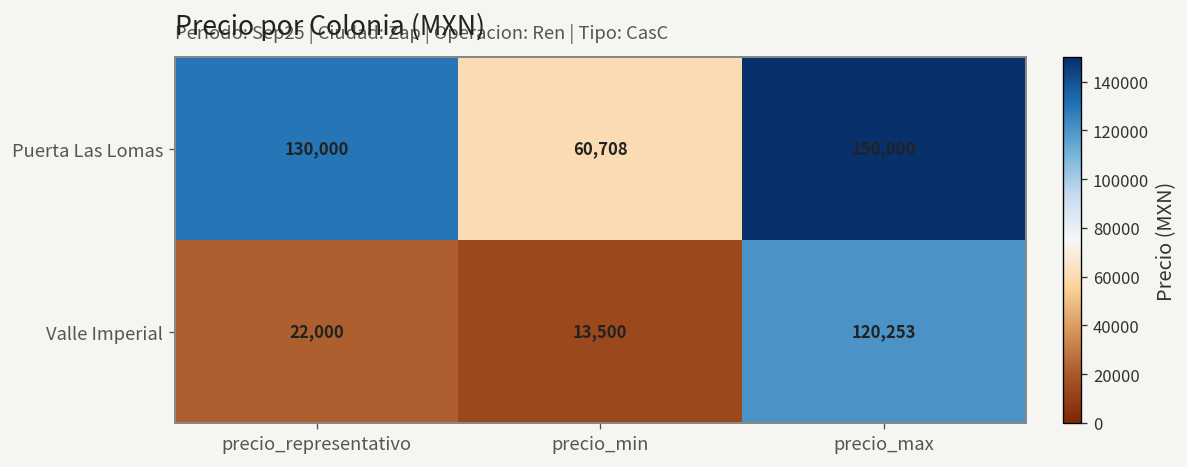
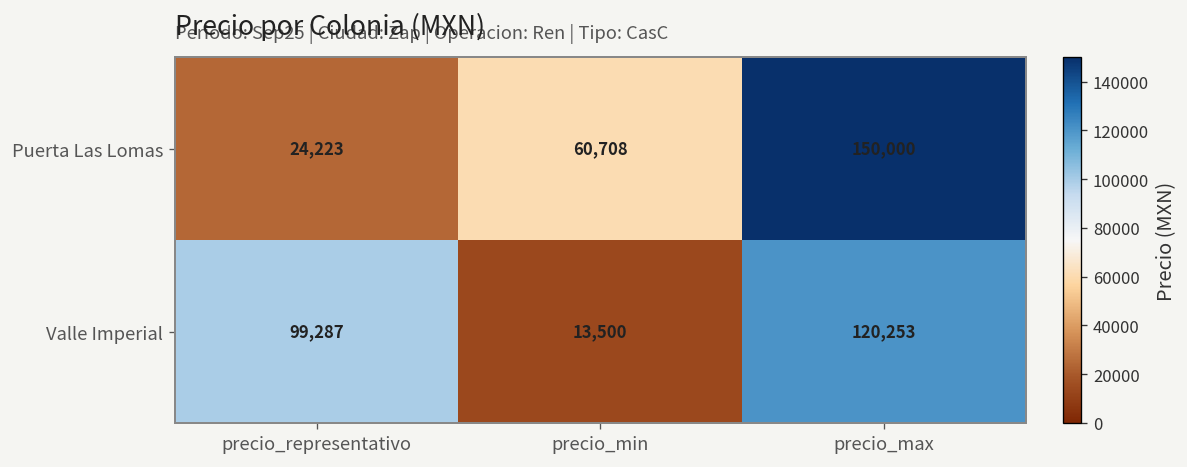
  {
    "Puerta Las Lomas": {
-     "precio_representativo": "130,000",
+     "precio_representativo": "24,223",
      "precio_min": "60,708",
      "precio_max": "150,000"
    },
    "Valle Imperial": {
-     "precio_representativo": "22,000",
+     "precio_representativo": "99,287",
      "precio_min": "13,500",
      "precio_max": "120,253"
    }
  }
